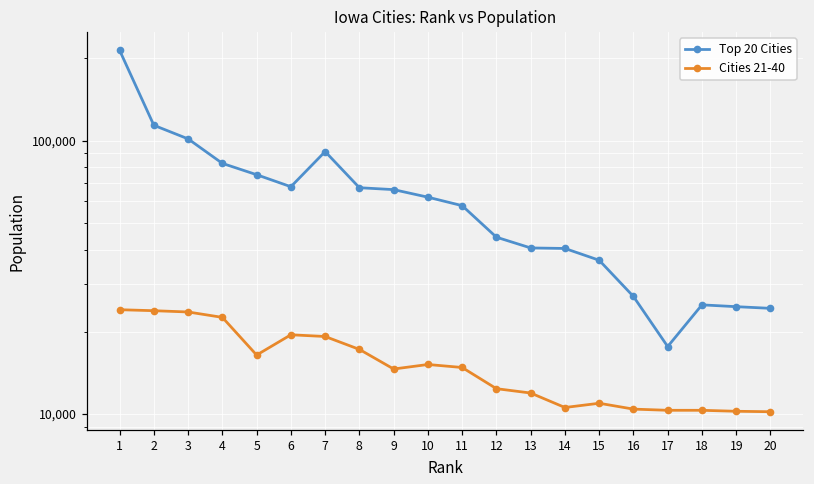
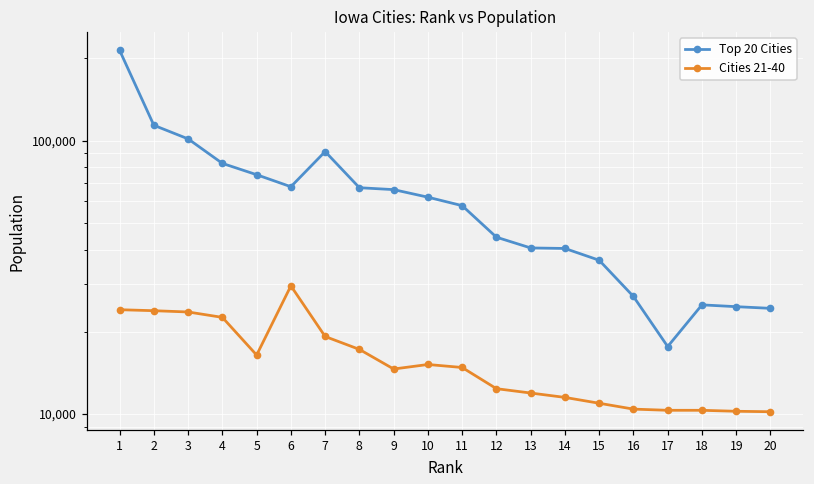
  {
    "Top 20 Cities": {
      "1": "210,000",
      "2": "110,000",
      "3": "102,000",
      "4": "83,000",
      "5": "75,000",
      "6": "68,000",
      "7": "91,000",
      "8": "67,000",
      "9": "66,000",
      "10": "62,000",
      "11": "58,000",
      "12": "44,000",
      "13": "41,000",
      "14": "40,000",
      "15": "37,000",
      "16": "27,000",
      "17": "18,000",
      "18": "25,000",
      "19": "25,000",
      "20": "24,000"
    },
    "Cities 21-40": {
      "1": "24,000",
      "2": "24,000",
      "3": "24,000",
      "4": "23,000",
      "5": "16,000",
-     "6": "20,000",
+     "6": "29,000",
      "7": "19,000",
      "8": "17,000",
      "9": "15,000",
      "10": "15,000",
      "11": "15,000",
      "12": "12,000",
      "13": "12,000",
-     "14": "10,600",
+     "14": "12,000",
      "15": "11,000",
      "16": "10,400",
      "17": "10,300",
      "18": "10,300",
      "19": "10,200",
      "20": "10,200"
    }
  }
